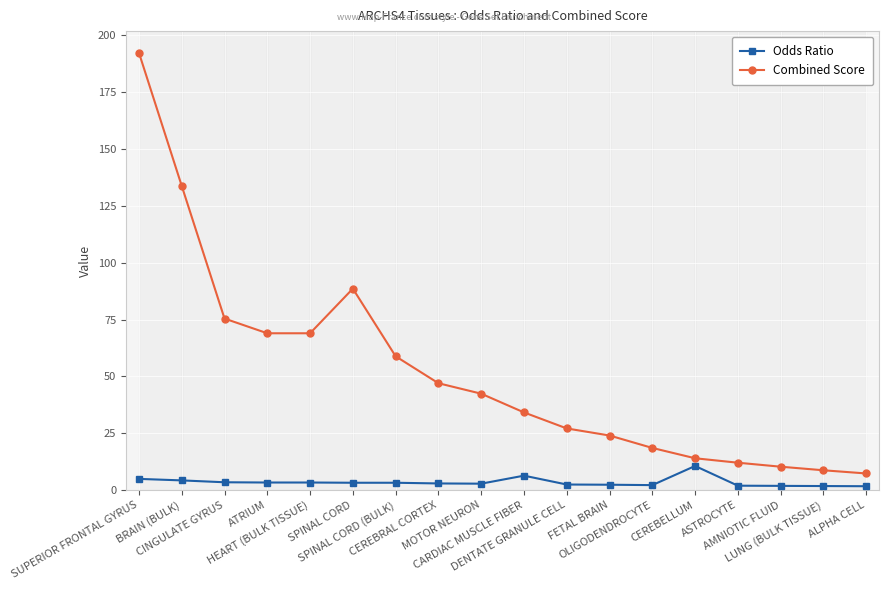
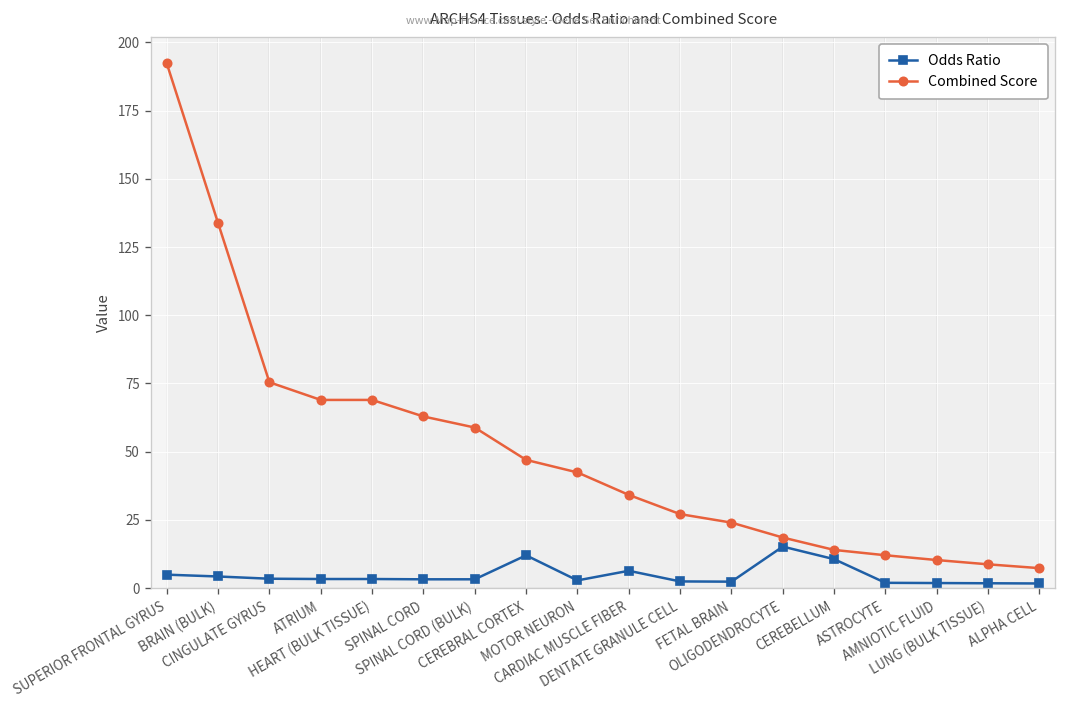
  {
    "Odds Ratio": {
      "SUPERIOR FRONTAL GYRUS": 5,
      "BRAIN (BULK)": 4,
      "CINGULATE GYRUS": 3,
      "ATRIUM": 3,
      "HEART (BULK TISSUE)": 3,
      "SPINAL CORD": 3,
      "SPINAL CORD (BULK)": 3,
-     "CEREBRAL CORTEX": 3,
+     "CEREBRAL CORTEX": 12,
      "MOTOR NEURON": 3,
      "CARDIAC MUSCLE FIBER": 6,
      "DENTATE GRANULE CELL": 2,
      "FETAL BRAIN": 2,
-     "OLIGODENDROCYTE": 2,
+     "OLIGODENDROCYTE": 15,
      "CEREBELLUM": 11,
      "ASTROCYTE": 2,
      "AMNIOTIC FLUID": 2,
      "LUNG (BULK TISSUE)": 2,
      "ALPHA CELL": 2
    },
    "Combined Score": {
      "SUPERIOR FRONTAL GYRUS": 192,
      "BRAIN (BULK)": 134,
      "CINGULATE GYRUS": 75,
      "ATRIUM": 69,
      "HEART (BULK TISSUE)": 69,
-     "SPINAL CORD": 89,
+     "SPINAL CORD": 63,
      "SPINAL CORD (BULK)": 59,
      "CEREBRAL CORTEX": 47,
      "MOTOR NEURON": 42,
      "CARDIAC MUSCLE FIBER": 34,
      "DENTATE GRANULE CELL": 27,
      "FETAL BRAIN": 24,
      "OLIGODENDROCYTE": 19,
      "CEREBELLUM": 14,
      "ASTROCYTE": 12,
      "AMNIOTIC FLUID": 10,
      "LUNG (BULK TISSUE)": 9,
      "ALPHA CELL": 7
    }
  }
